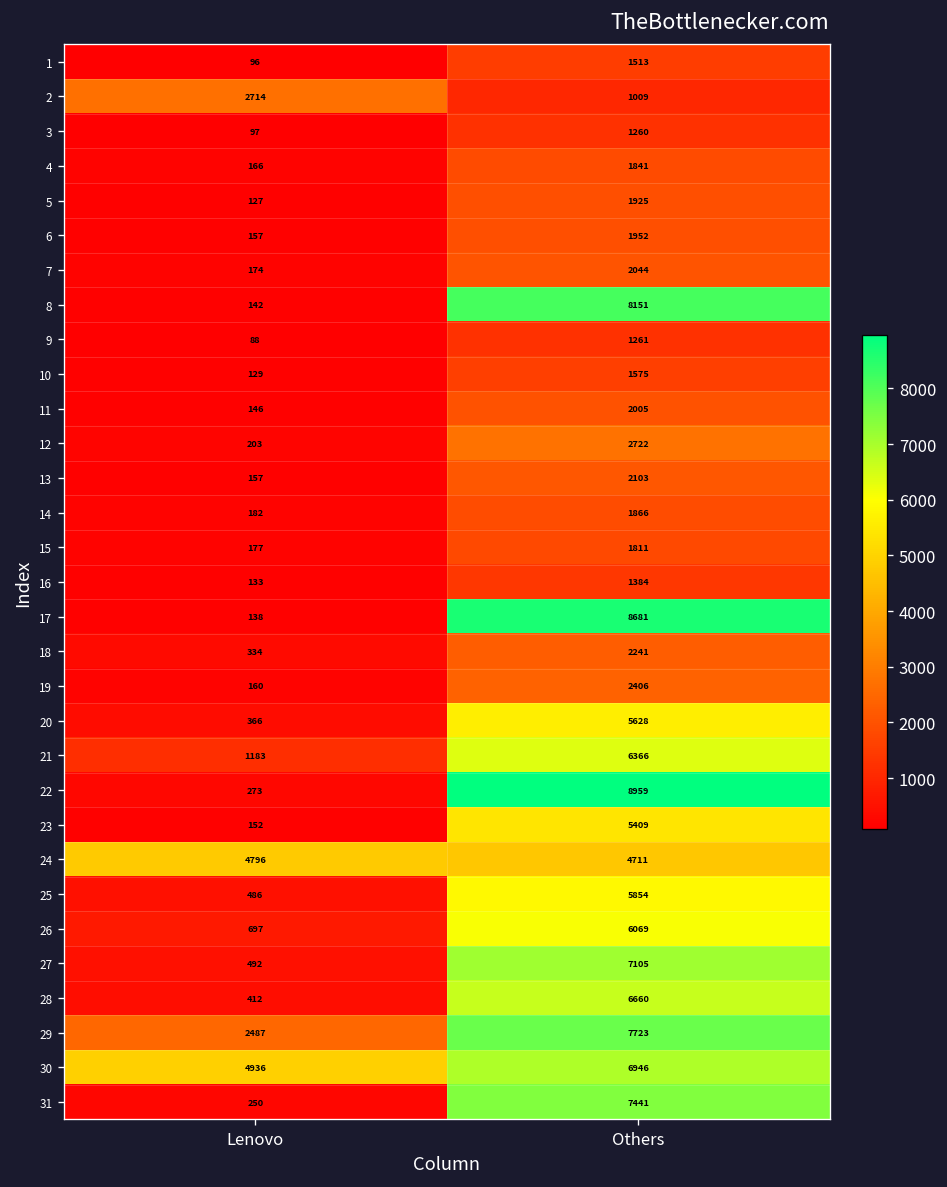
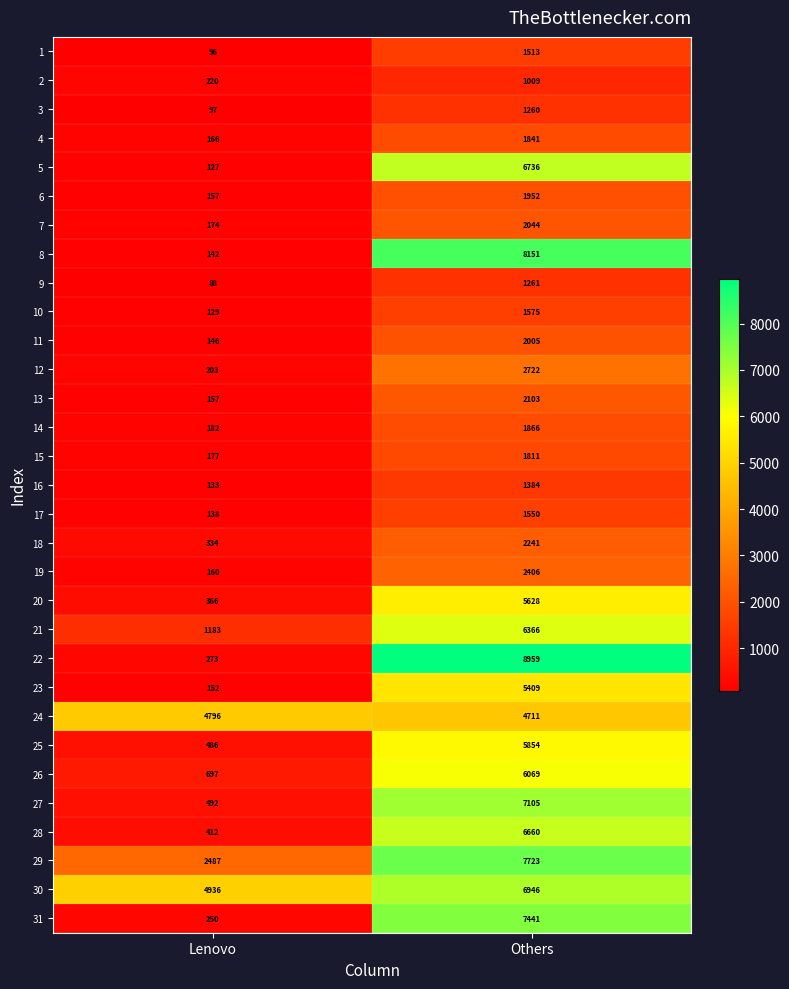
  {
    "1": {
      "Lenovo": 96,
      "Others": 1513
    },
    "2": {
-     "Lenovo": 2714,
+     "Lenovo": 220,
      "Others": 1009
    },
    "3": {
      "Lenovo": 97,
      "Others": 1260
    },
    "4": {
      "Lenovo": 166,
      "Others": 1841
    },
    "5": {
      "Lenovo": 127,
-     "Others": 1925
+     "Others": 6736
    },
    "6": {
      "Lenovo": 157,
      "Others": 1952
    },
    "7": {
      "Lenovo": 174,
      "Others": 2044
    },
    "8": {
      "Lenovo": 142,
      "Others": 8151
    },
    "9": {
      "Lenovo": 88,
      "Others": 1261
    },
    "10": {
      "Lenovo": 129,
      "Others": 1575
    },
    "11": {
      "Lenovo": 146,
      "Others": 2005
    },
    "12": {
      "Lenovo": 203,
      "Others": 2722
    },
    "13": {
      "Lenovo": 157,
      "Others": 2103
    },
    "14": {
      "Lenovo": 182,
      "Others": 1866
    },
    "15": {
      "Lenovo": 177,
      "Others": 1811
    },
    "16": {
      "Lenovo": 133,
      "Others": 1384
    },
    "17": {
      "Lenovo": 138,
-     "Others": 8681
+     "Others": 1550
    },
    "18": {
      "Lenovo": 334,
      "Others": 2241
    },
    "19": {
      "Lenovo": 160,
      "Others": 2406
    },
    "20": {
      "Lenovo": 366,
      "Others": 5628
    },
    "21": {
      "Lenovo": 1183,
      "Others": 6366
    },
    "22": {
      "Lenovo": 273,
      "Others": 8959
    },
    "23": {
      "Lenovo": 152,
      "Others": 5409
    },
    "24": {
      "Lenovo": 4796,
      "Others": 4711
    },
    "25": {
      "Lenovo": 486,
      "Others": 5854
    },
    "26": {
      "Lenovo": 697,
      "Others": 6069
    },
    "27": {
      "Lenovo": 492,
      "Others": 7105
    },
    "28": {
      "Lenovo": 412,
      "Others": 6660
    },
    "29": {
      "Lenovo": 2487,
      "Others": 7723
    },
    "30": {
      "Lenovo": 4936,
      "Others": 6946
    },
    "31": {
      "Lenovo": 250,
      "Others": 7441
    }
  }
